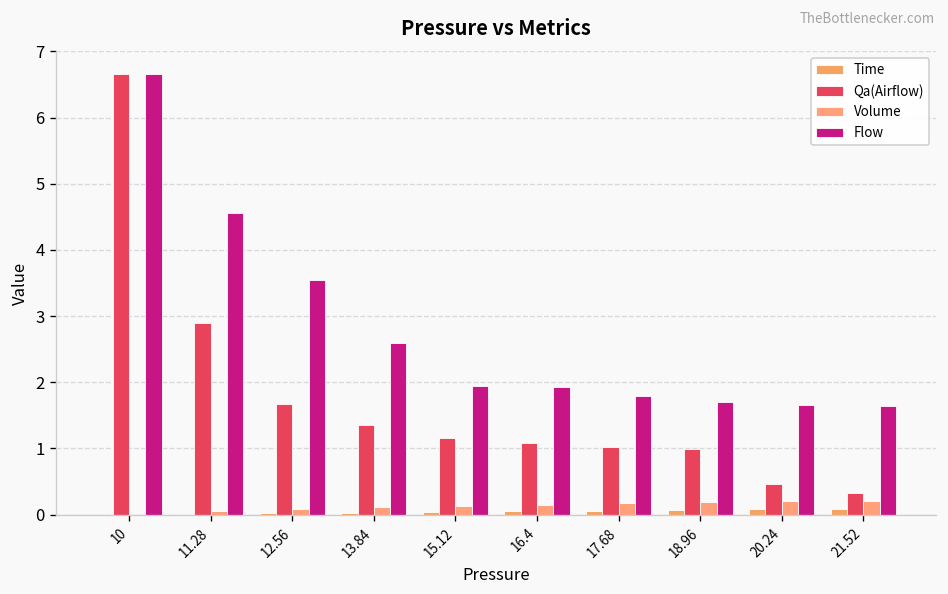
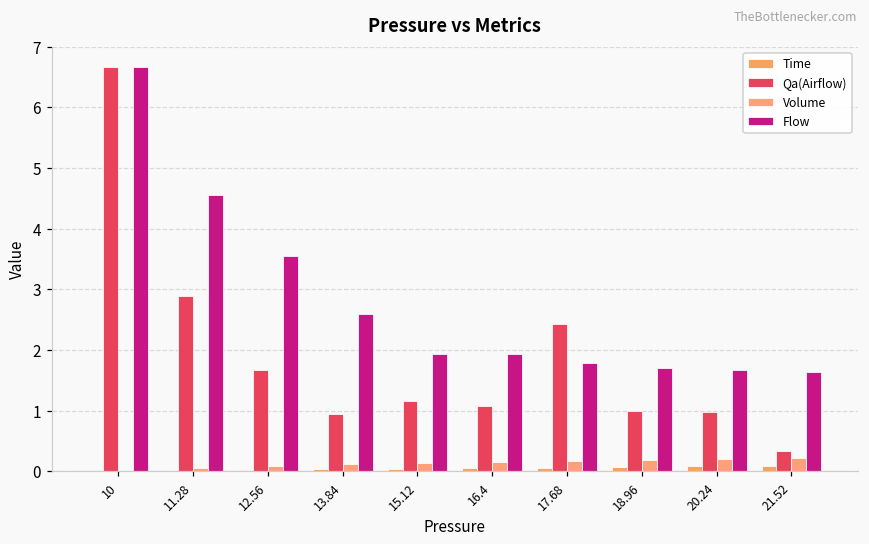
  {
    "Qa(Airflow)": {
      "10": 6.7,
      "11.28": 2.9,
      "12.56": 1.7,
-     "13.84": 1.4,
+     "13.84": 0.9,
      "15.12": 1.2,
      "16.4": 1.1,
-     "17.68": 1.0,
+     "17.68": 2.4,
      "18.96": 1.0,
-     "20.24": 0.5,
+     "20.24": 1.0,
      "21.52": 0.3
    },
    "Flow": {
      "10": 6.7,
      "11.28": 4.6,
      "12.56": 3.5,
      "13.84": 2.6,
      "15.12": 1.9,
      "16.4": 1.9,
      "17.68": 1.8,
      "18.96": 1.7,
      "20.24": 1.7,
      "21.52": 1.6
    }
  }
